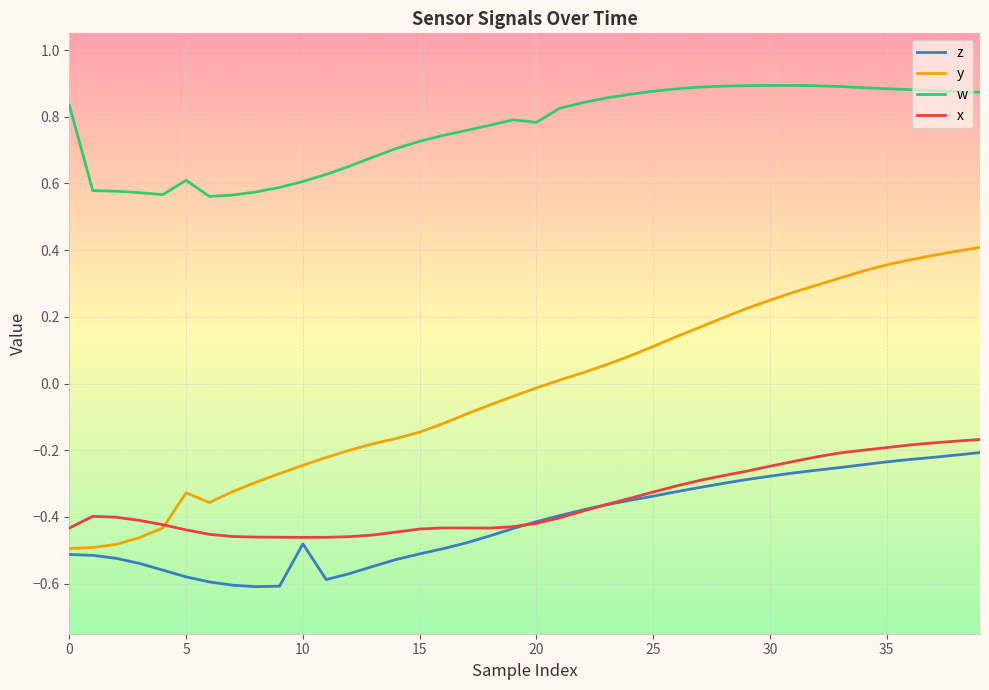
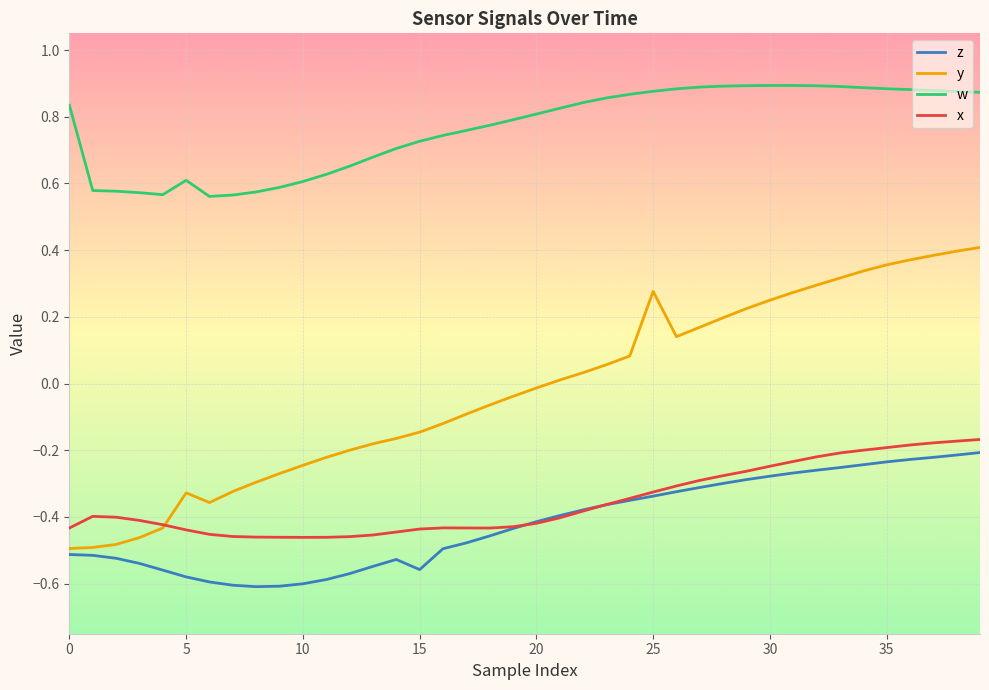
  {
    "z": {
      "0": -0.51,
      "5": -0.58,
-     "10": -0.48,
-     "15": -0.51,
+     "10": -0.60,
+     "15": -0.56,
      "25": -0.34,
      "30": -0.28,
      "35": -0.23
    },
    "y": {
      "0": -0.49,
      "5": -0.33,
      "10": -0.25,
      "15": -0.15,
      "20": -0.01,
-     "25": 0.11,
+     "25": 0.28,
      "30": 0.25,
      "35": 0.36
    },
    "w": {
      "0": 0.83,
      "5": 0.61,
      "10": 0.61,
      "15": 0.73,
-     "20": 0.78,
+     "20": 0.81,
      "25": 0.88,
      "30": 0.89,
      "35": 0.88
    },
    "x": {
      "0": -0.43,
      "5": -0.44,
      "10": -0.46,
      "15": -0.44,
      "25": -0.33,
      "30": -0.25,
      "35": -0.19
    }
  }
